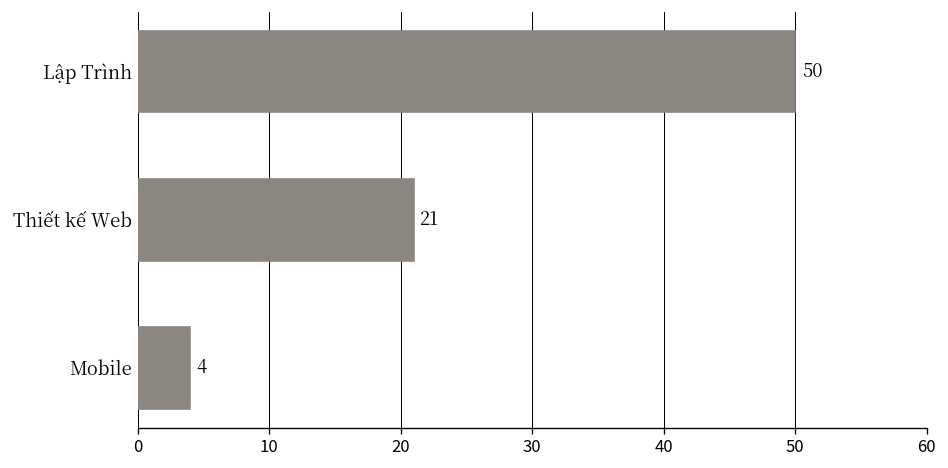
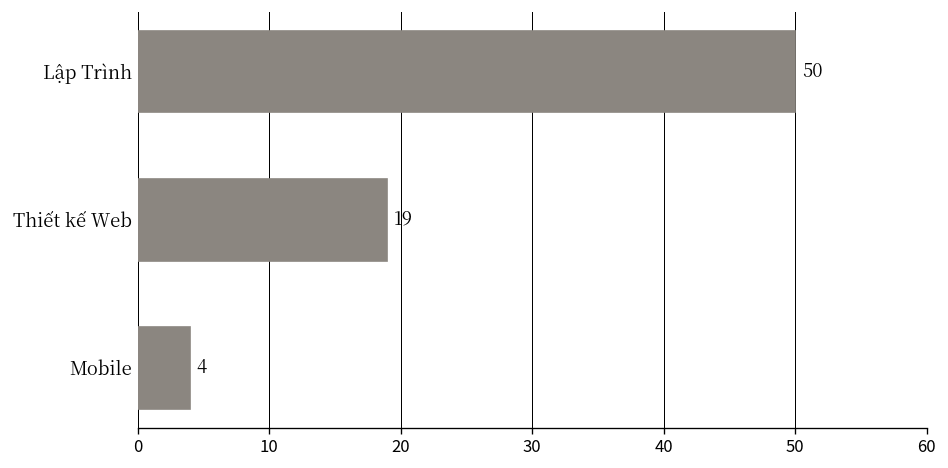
  {
    "Lập Trình": 50,
-   "Thiết kế Web": 21,
+   "Thiết kế Web": 19,
    "Mobile": 4
  }
